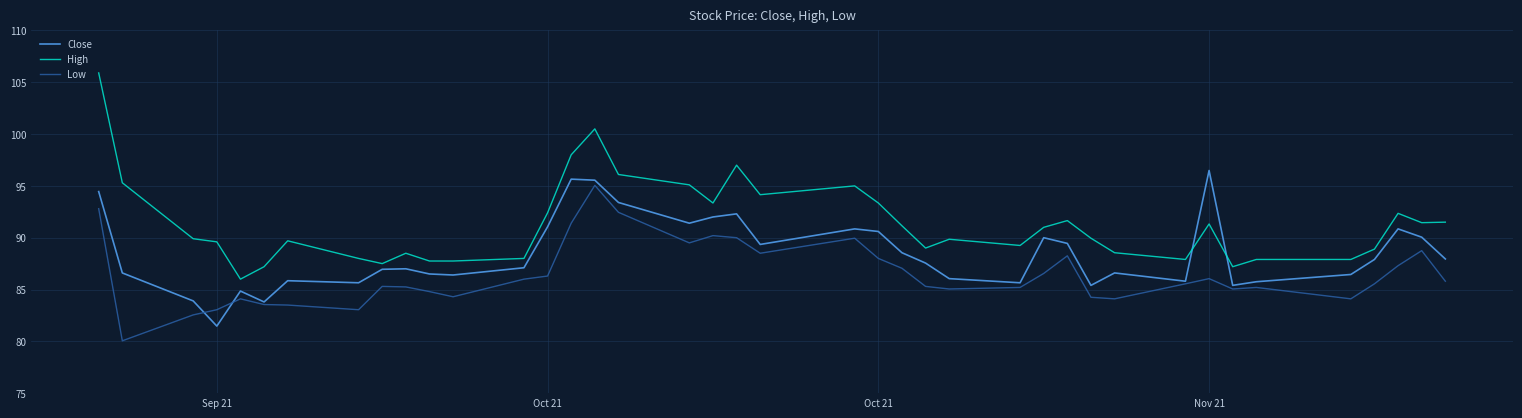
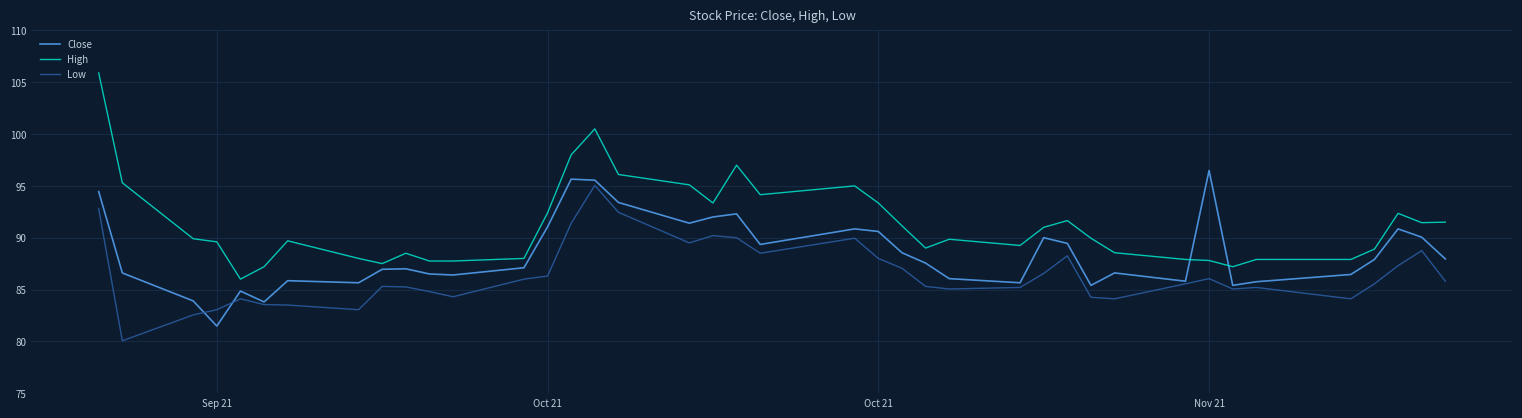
  {
    "Close": {
      "Sep 21": 81.5,
      "Nov 21": 96.5
    },
    "High": {
      "Sep 21": 89.6,
-     "Nov 21": 91.3
+     "Nov 21": 87.8
    },
    "Low": {
      "Sep 21": 83.1,
      "Nov 21": 86.1
    }
  }
